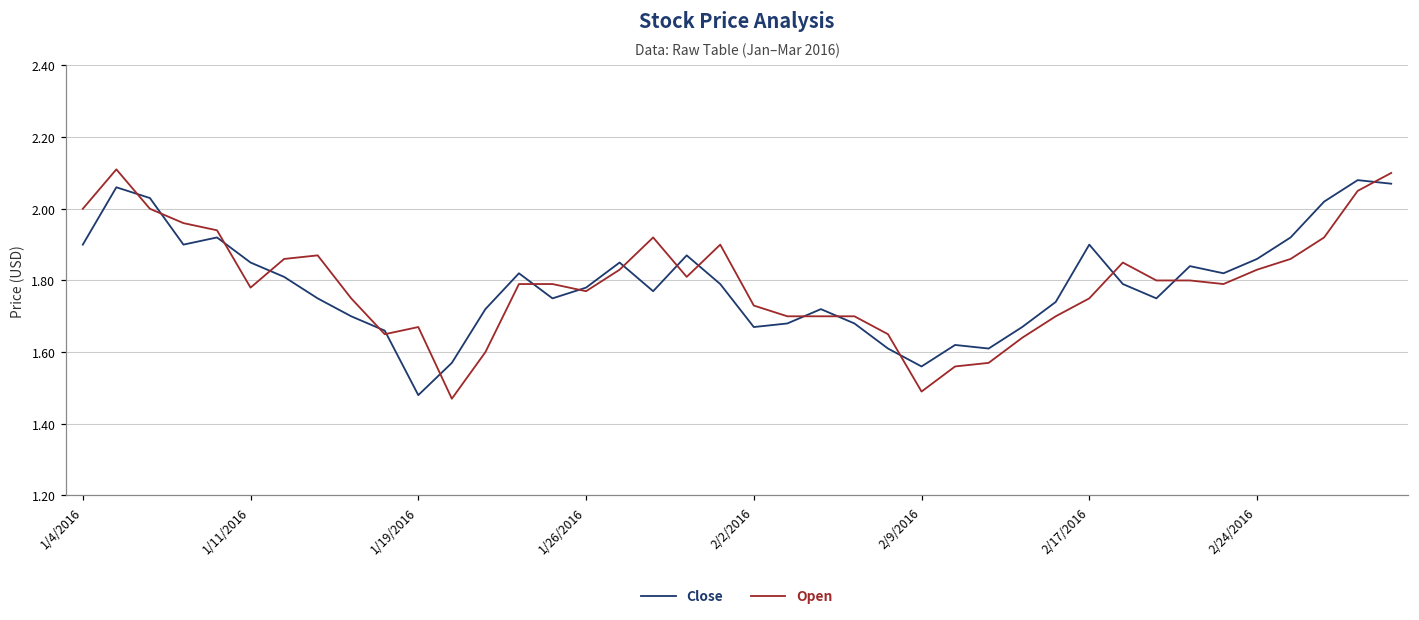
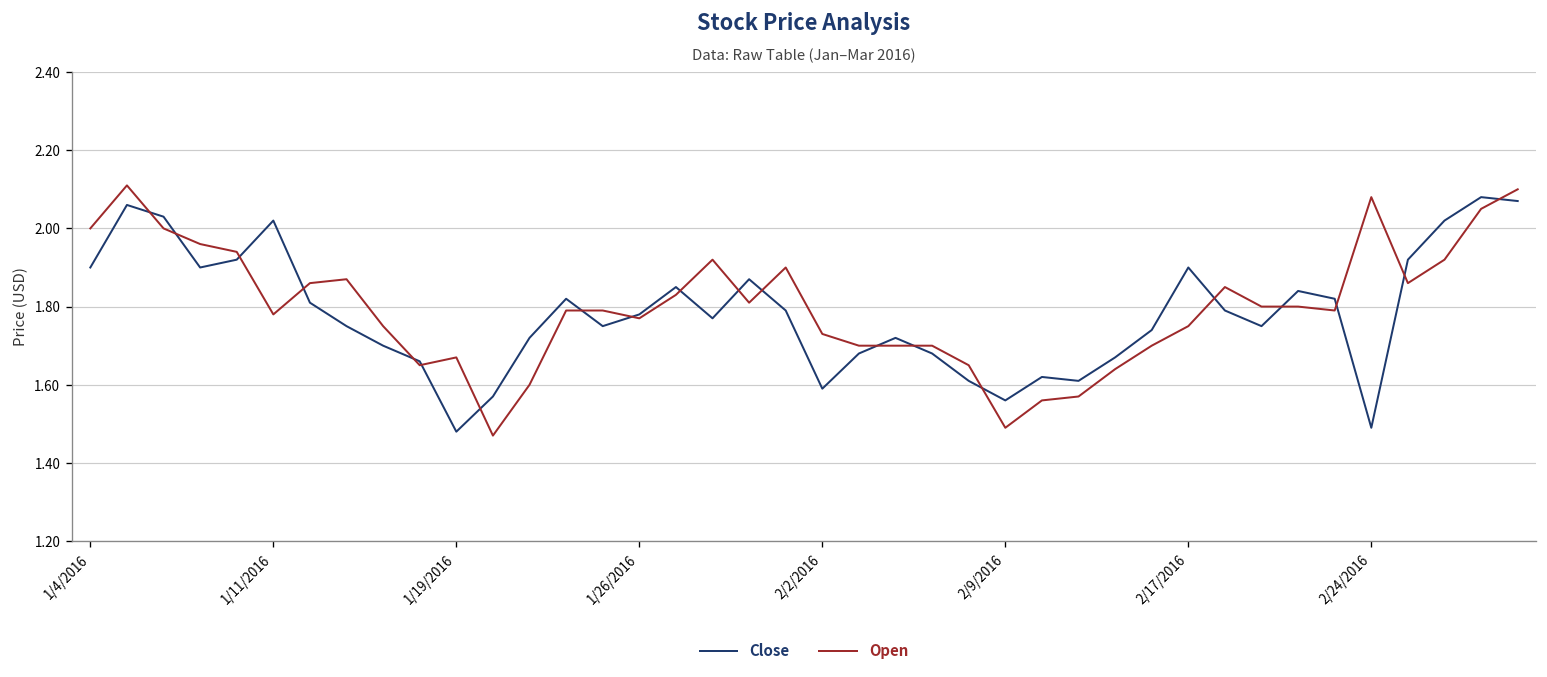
  {
    "Close": {
      "1/4/2016": 1.90,
-     "1/11/2016": 1.85,
+     "1/11/2016": 2.02,
      "1/19/2016": 1.48,
      "1/26/2016": 1.78,
-     "2/2/2016": 1.67,
+     "2/2/2016": 1.59,
      "2/9/2016": 1.56,
      "2/17/2016": 1.90,
-     "2/24/2016": 1.86
+     "2/24/2016": 1.49
    },
    "Open": {
      "1/4/2016": 2.00,
      "1/11/2016": 1.78,
      "1/19/2016": 1.67,
      "1/26/2016": 1.77,
      "2/2/2016": 1.73,
      "2/9/2016": 1.49,
      "2/17/2016": 1.75,
-     "2/24/2016": 1.83
+     "2/24/2016": 2.08
    }
  }
